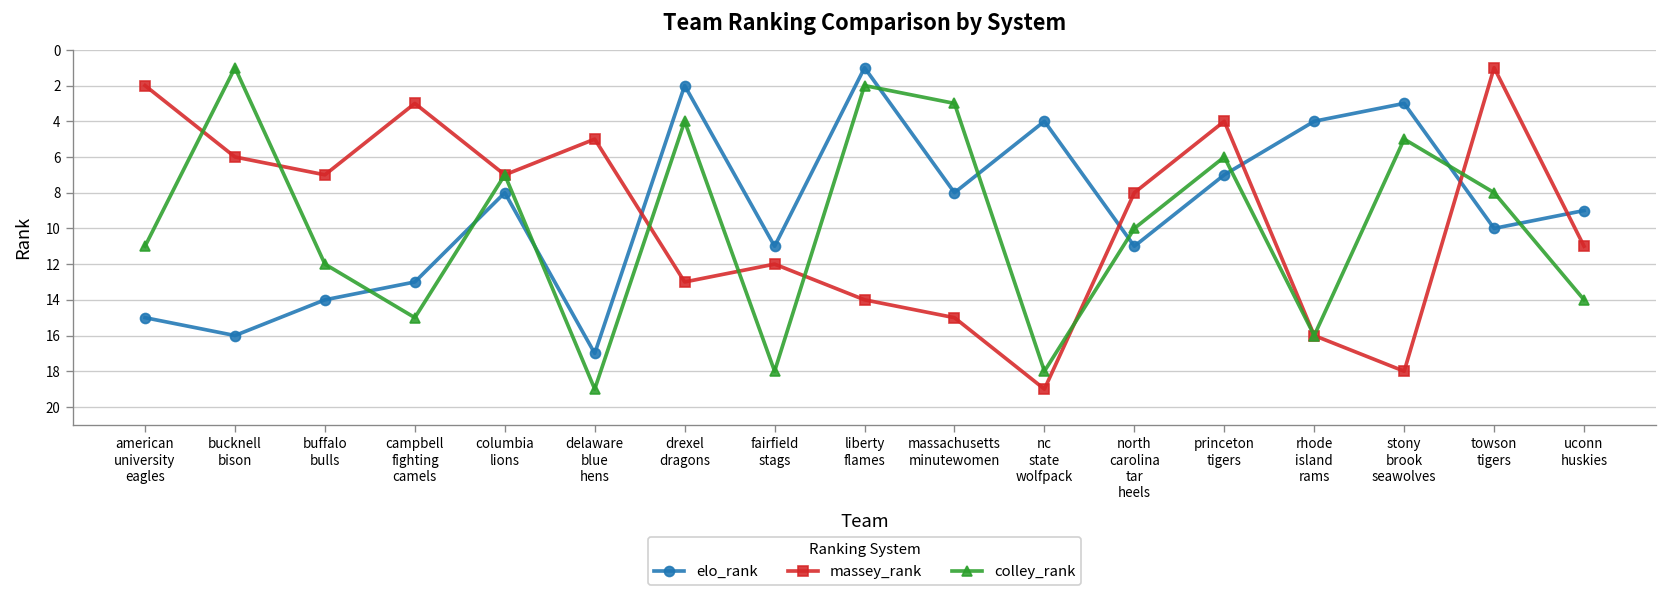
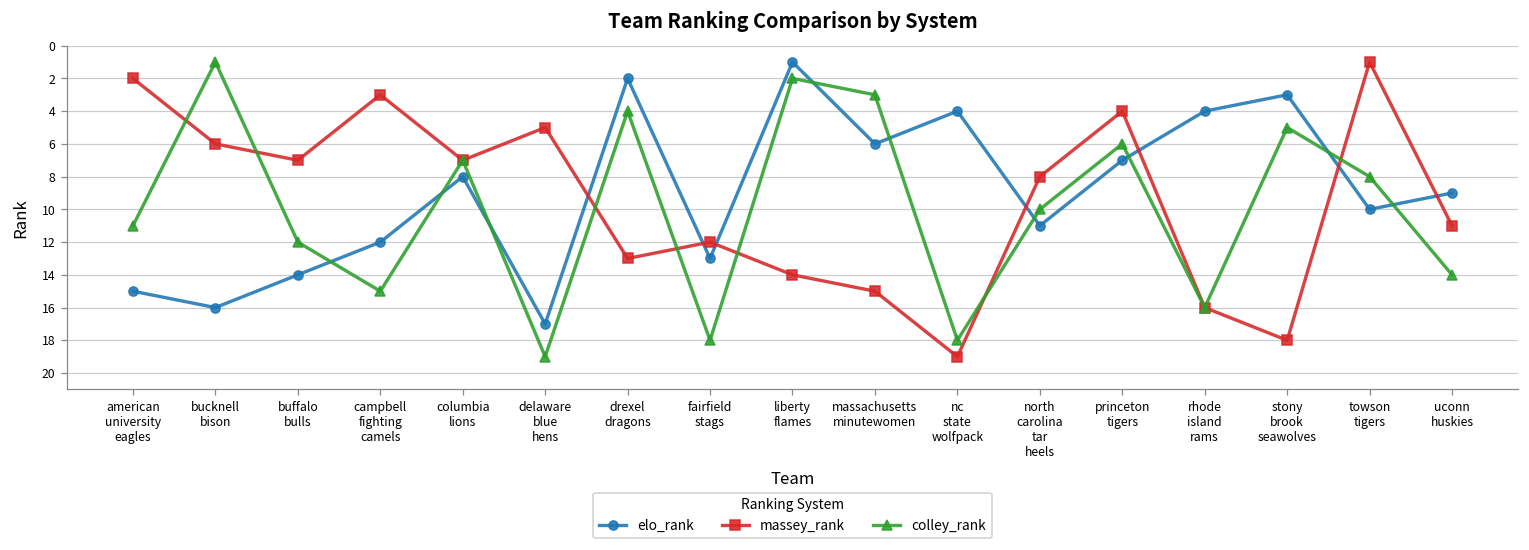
  {
    "elo_rank": {
      "american university eagles": 15,
      "bucknell bison": 16,
      "buffalo bulls": 14,
-     "campbell fighting camels": 13,
+     "campbell fighting camels": 12,
      "columbia lions": 8,
      "delaware blue hens": 17,
      "drexel dragons": 2,
-     "fairfield stags": 11,
+     "fairfield stags": 13,
      "liberty flames": 1,
-     "massachusetts minutewomen": 8,
+     "massachusetts minutewomen": 6,
      "nc state wolfpack": 4,
      "north carolina tar heels": 11,
      "princeton tigers": 7,
      "rhode island rams": 4,
      "stony brook seawolves": 3,
      "towson tigers": 10,
      "uconn huskies": 9
    },
    "massey_rank": {
      "american university eagles": 2,
      "bucknell bison": 6,
      "buffalo bulls": 7,
      "campbell fighting camels": 3,
      "delaware blue hens": 5,
      "drexel dragons": 13,
      "fairfield stags": 12,
      "liberty flames": 14,
      "massachusetts minutewomen": 15,
      "nc state wolfpack": 19,
      "north carolina tar heels": 8,
      "princeton tigers": 4,
      "stony brook seawolves": 18,
      "towson tigers": 1,
      "uconn huskies": 11
    },
    "colley_rank": {
      "american university eagles": 11,
      "bucknell bison": 1,
      "buffalo bulls": 12,
      "campbell fighting camels": 15,
      "delaware blue hens": 19,
      "drexel dragons": 4,
      "fairfield stags": 18,
      "liberty flames": 2,
      "massachusetts minutewomen": 3,
      "nc state wolfpack": 18,
      "north carolina tar heels": 10,
      "princeton tigers": 6,
      "stony brook seawolves": 5,
      "towson tigers": 8,
      "uconn huskies": 14
    }
  }
